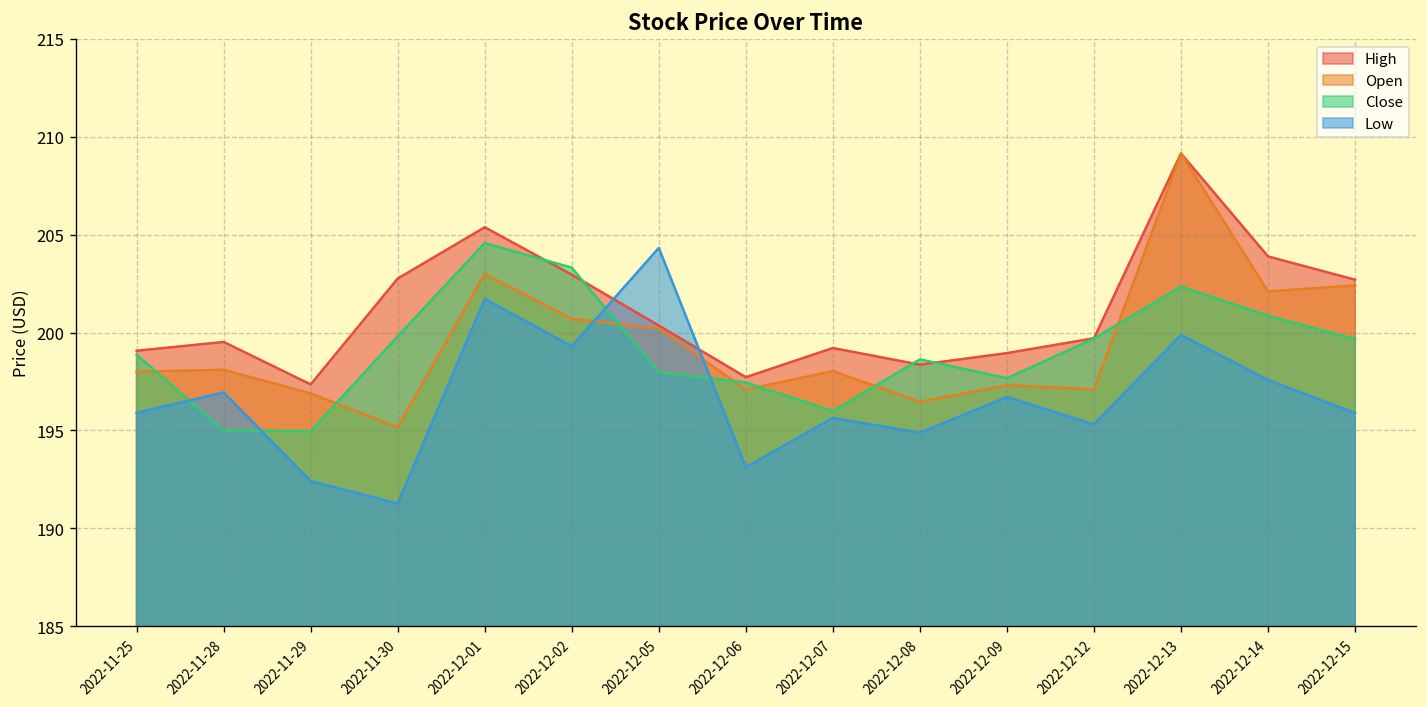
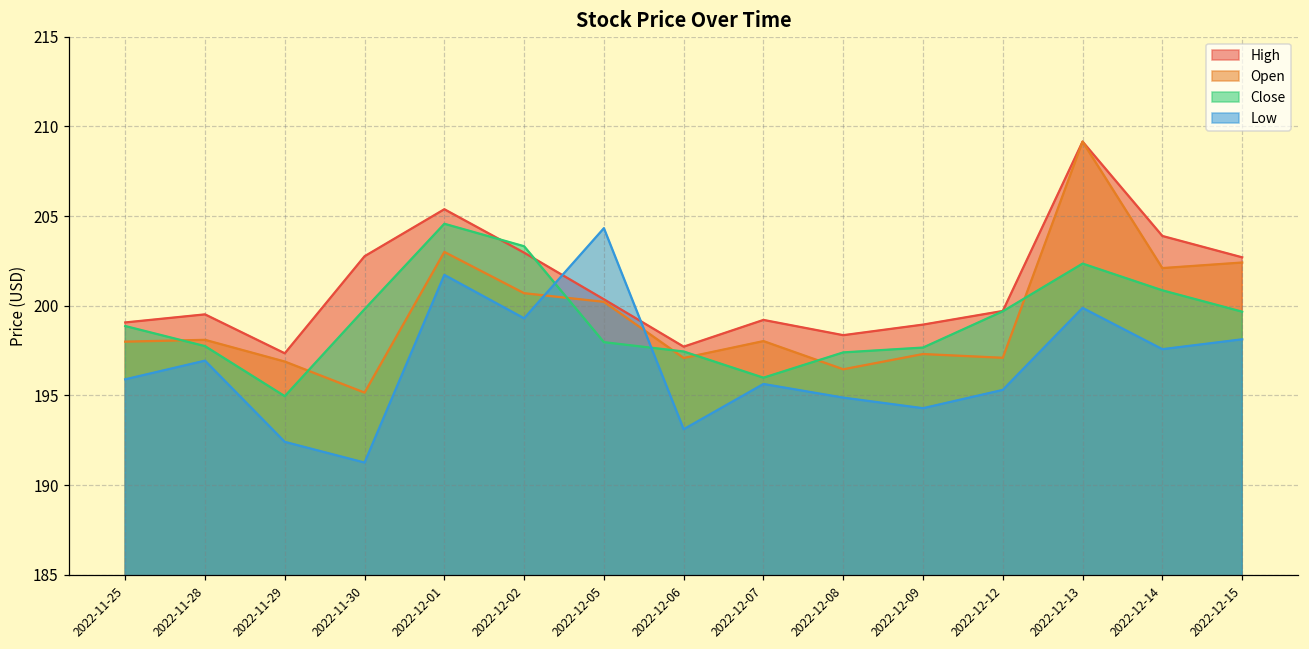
  {
    "Close": {
      "2022-11-25": 198.9,
-     "2022-11-28": 195.0,
+     "2022-11-28": 197.8,
      "2022-11-29": 195.0,
      "2022-11-30": 199.8,
      "2022-12-01": 204.6,
      "2022-12-02": 203.3,
      "2022-12-05": 198.0,
      "2022-12-06": 197.4,
      "2022-12-07": 196.0,
-     "2022-12-08": 198.6,
+     "2022-12-08": 197.4,
      "2022-12-09": 197.7,
      "2022-12-13": 202.4,
      "2022-12-14": 200.9,
      "2022-12-15": 199.7
    },
    "Low": {
      "2022-11-25": 195.9,
      "2022-11-28": 196.9,
      "2022-11-29": 192.4,
      "2022-11-30": 191.3,
      "2022-12-01": 201.7,
      "2022-12-02": 199.3,
      "2022-12-05": 204.3,
      "2022-12-06": 193.1,
      "2022-12-07": 195.6,
      "2022-12-08": 194.9,
-     "2022-12-09": 196.7,
+     "2022-12-09": 194.3,
      "2022-12-12": 195.3,
      "2022-12-13": 199.9,
      "2022-12-14": 197.6,
-     "2022-12-15": 195.9
+     "2022-12-15": 198.1
    }
  }
